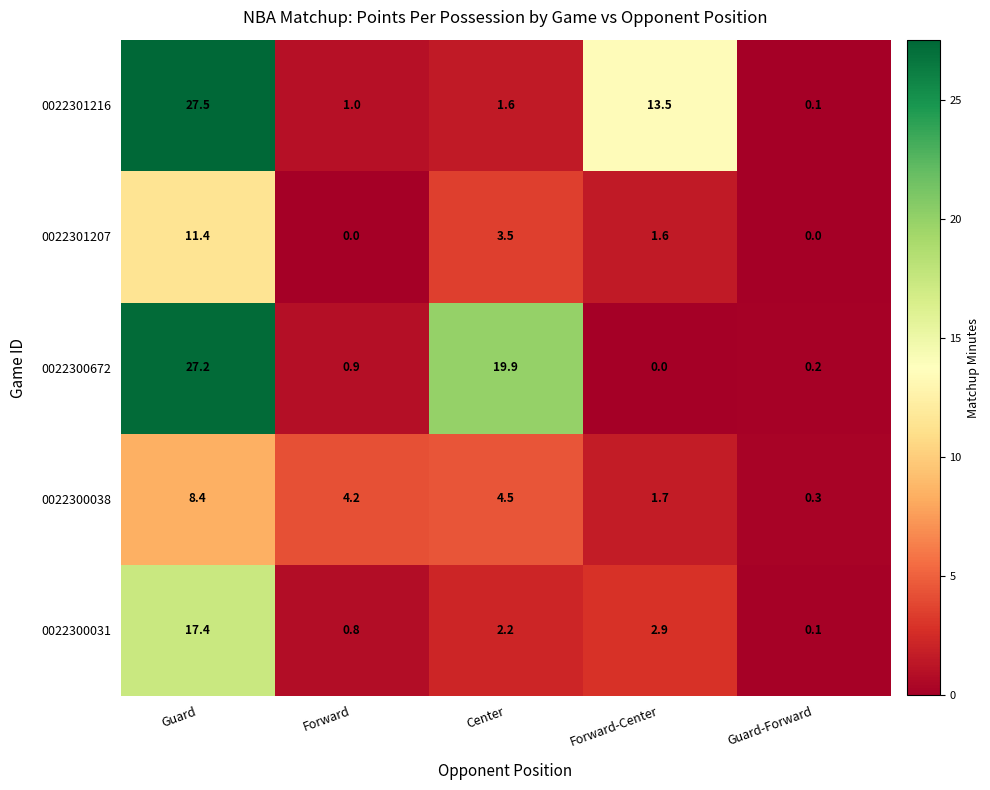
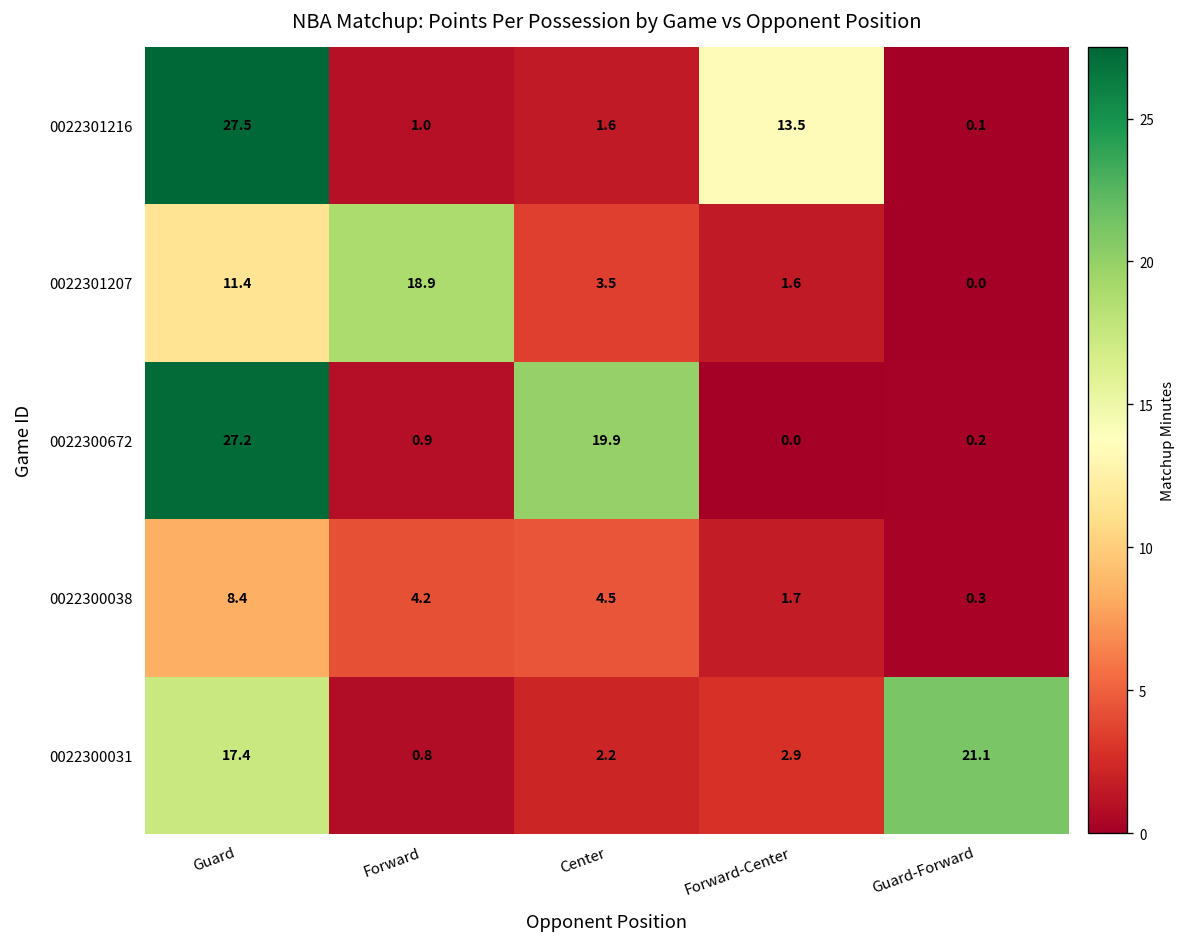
  {
    "0022301216": {
      "Guard": 27.5,
      "Forward": 1.0,
      "Center": 1.6,
      "Forward-Center": 13.5,
      "Guard-Forward": 0.1
    },
    "0022301207": {
      "Guard": 11.4,
-     "Forward": 0.0,
+     "Forward": 18.9,
      "Center": 3.5,
      "Forward-Center": 1.6,
      "Guard-Forward": 0.0
    },
    "0022300672": {
      "Guard": 27.2,
      "Forward": 0.9,
      "Center": 19.9,
      "Forward-Center": 0.0,
      "Guard-Forward": 0.2
    },
    "0022300038": {
      "Guard": 8.4,
      "Forward": 4.2,
      "Center": 4.5,
      "Forward-Center": 1.7,
      "Guard-Forward": 0.3
    },
    "0022300031": {
      "Guard": 17.4,
      "Forward": 0.8,
      "Center": 2.2,
      "Forward-Center": 2.9,
-     "Guard-Forward": 0.1
+     "Guard-Forward": 21.1
    }
  }
